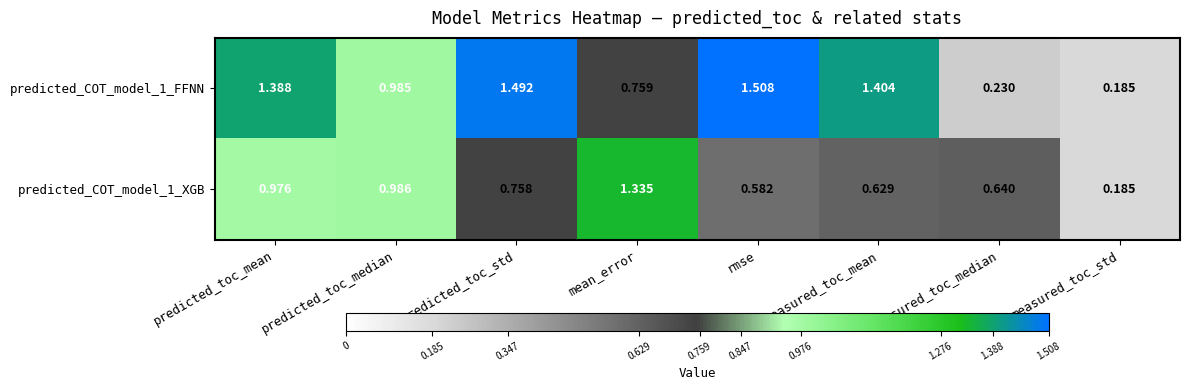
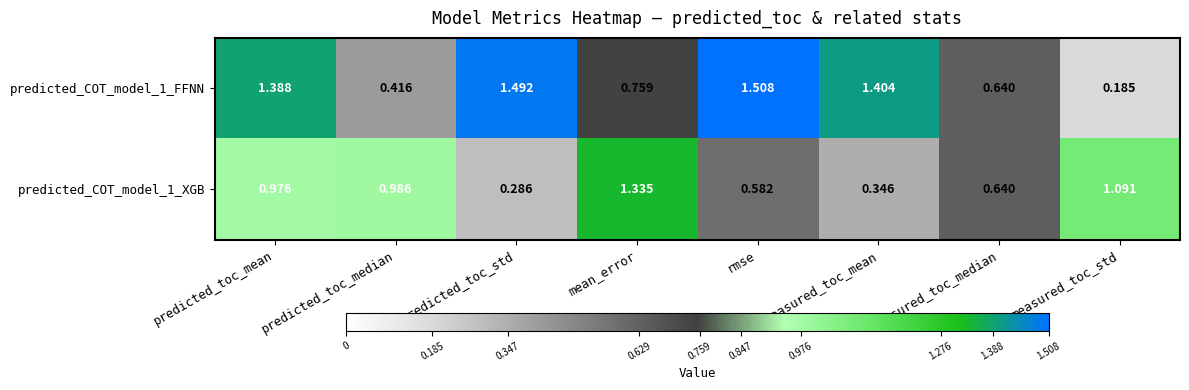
  {
    "predicted_COT_model_1_FFNN": {
      "predicted_toc_mean": 1.388,
-     "predicted_toc_median": 0.985,
+     "predicted_toc_median": 0.416,
      "predicted_toc_std": 1.492,
      "mean_error": 0.759,
      "rmse": 1.508,
      "measured_toc_mean": 1.404,
-     "measured_toc_median": 0.230,
+     "measured_toc_median": 0.640,
      "measured_toc_std": 0.185
    },
    "predicted_COT_model_1_XGB": {
      "predicted_toc_mean": 0.976,
      "predicted_toc_median": 0.986,
-     "predicted_toc_std": 0.758,
+     "predicted_toc_std": 0.286,
      "mean_error": 1.335,
      "rmse": 0.582,
-     "measured_toc_mean": 0.629,
+     "measured_toc_mean": 0.346,
      "measured_toc_median": 0.640,
-     "measured_toc_std": 0.185
+     "measured_toc_std": 1.091
    }
  }
